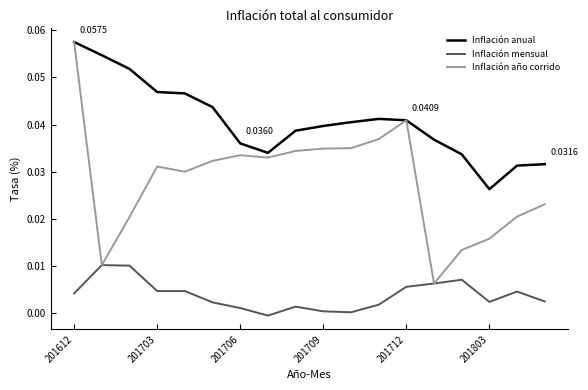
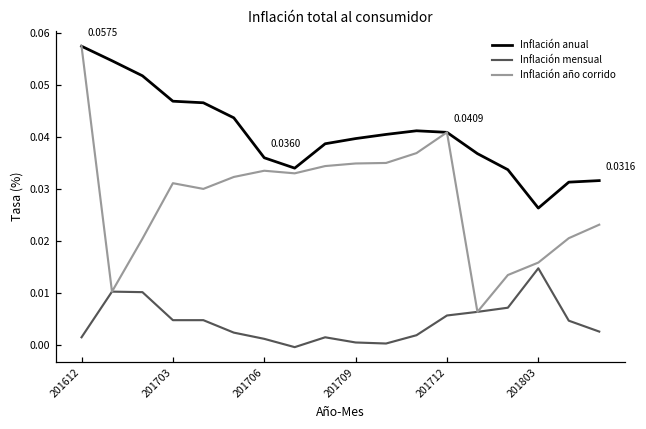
  {
    "Inflación anual": {
      "201706": 0.0360
    },
    "Inflación mensual": {
-     "201612": 0.004,
+     "201612": 0.001,
      "201703": 0.005,
      "201706": 0.001,
      "201709": 0.000,
      "201712": 0.006,
-     "201803": 0.002
+     "201803": 0.015
    },
    "Inflación año corrido": {
      "201703": 0.031,
      "201706": 0.034,
      "201709": 0.035,
      "201803": 0.016
    }
  }
